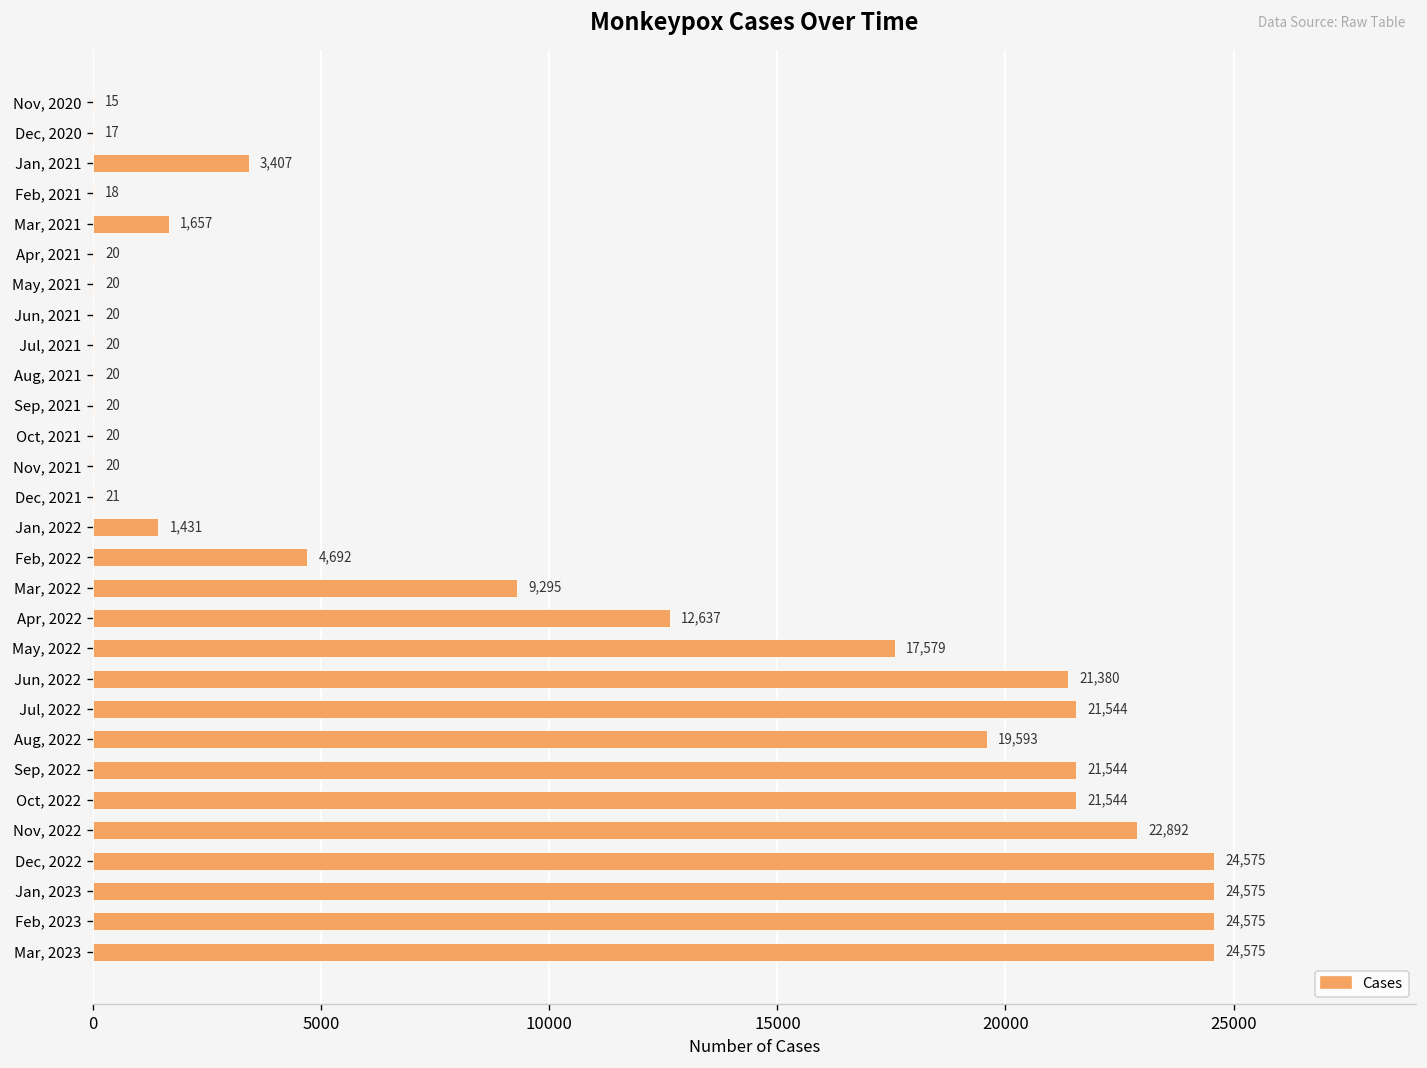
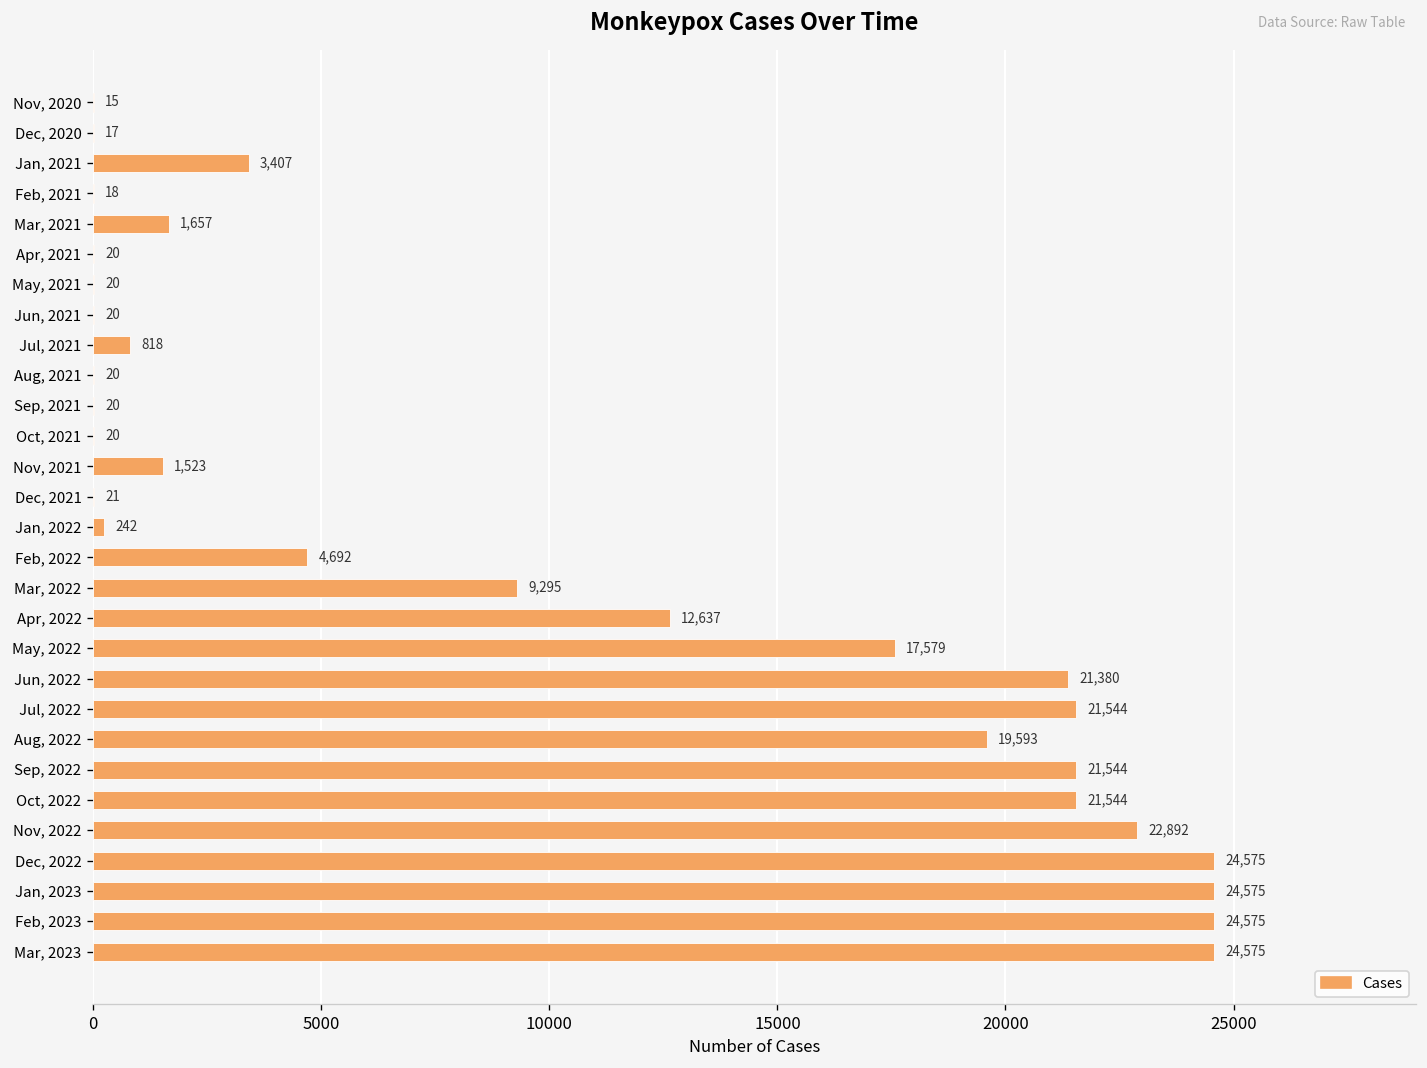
  {
    "Nov, 2020": "15",
    "Dec, 2020": "17",
    "Jan, 2021": "3,407",
    "Feb, 2021": "18",
    "Mar, 2021": "1,657",
    "Apr, 2021": "20",
    "May, 2021": "20",
    "Jun, 2021": "20",
-   "Jul, 2021": "20",
+   "Jul, 2021": "818",
    "Aug, 2021": "20",
    "Sep, 2021": "20",
    "Oct, 2021": "20",
-   "Nov, 2021": "20",
+   "Nov, 2021": "1,523",
    "Dec, 2021": "21",
-   "Jan, 2022": "1,431",
+   "Jan, 2022": "242",
    "Feb, 2022": "4,692",
    "Mar, 2022": "9,295",
    "Apr, 2022": "12,637",
    "May, 2022": "17,579",
    "Jun, 2022": "21,380",
    "Jul, 2022": "21,544",
    "Aug, 2022": "19,593",
    "Sep, 2022": "21,544",
    "Oct, 2022": "21,544",
    "Nov, 2022": "22,892",
    "Dec, 2022": "24,575",
    "Jan, 2023": "24,575",
    "Feb, 2023": "24,575",
    "Mar, 2023": "24,575"
  }
